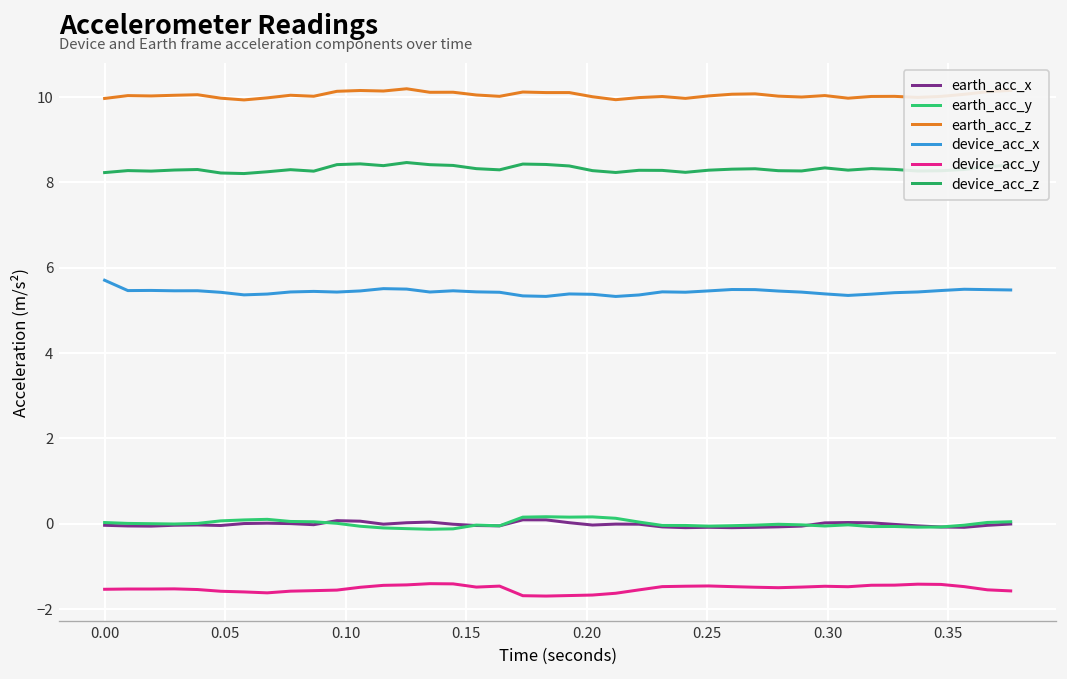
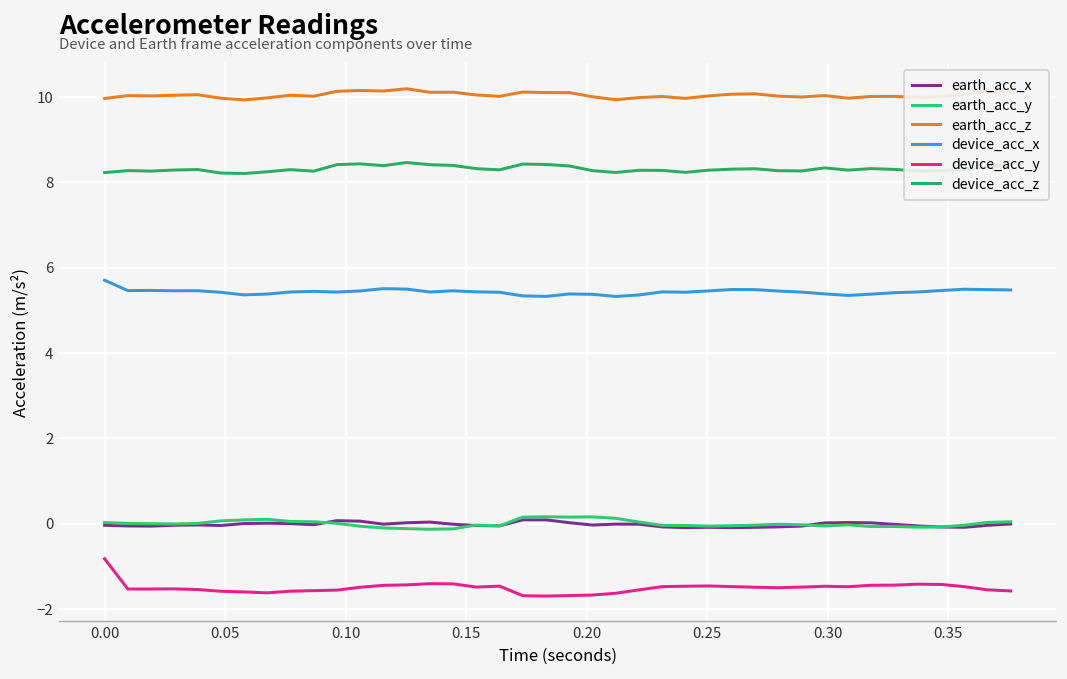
  {
    "earth_acc_z": {
      "0.00": 10.0
    },
    "device_acc_x": {
      "0.00": 5.7
    },
    "device_acc_y": {
-     "0.00": -1.5
+     "0.00": -0.8
    }
  }
